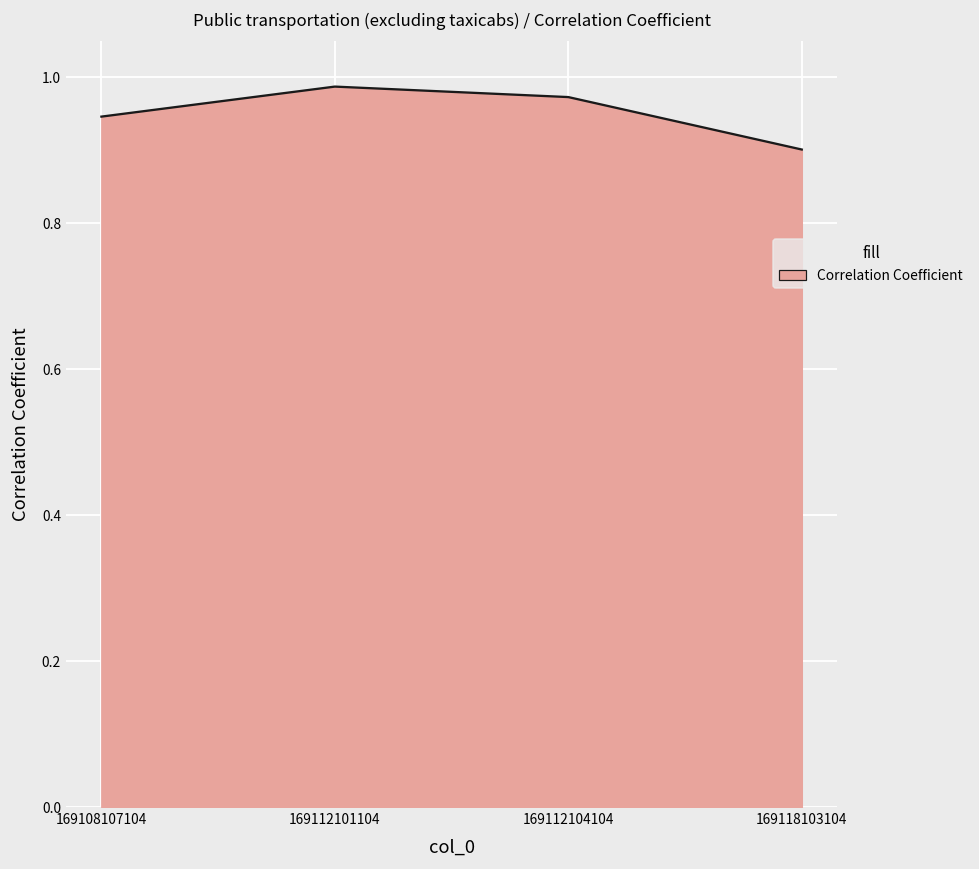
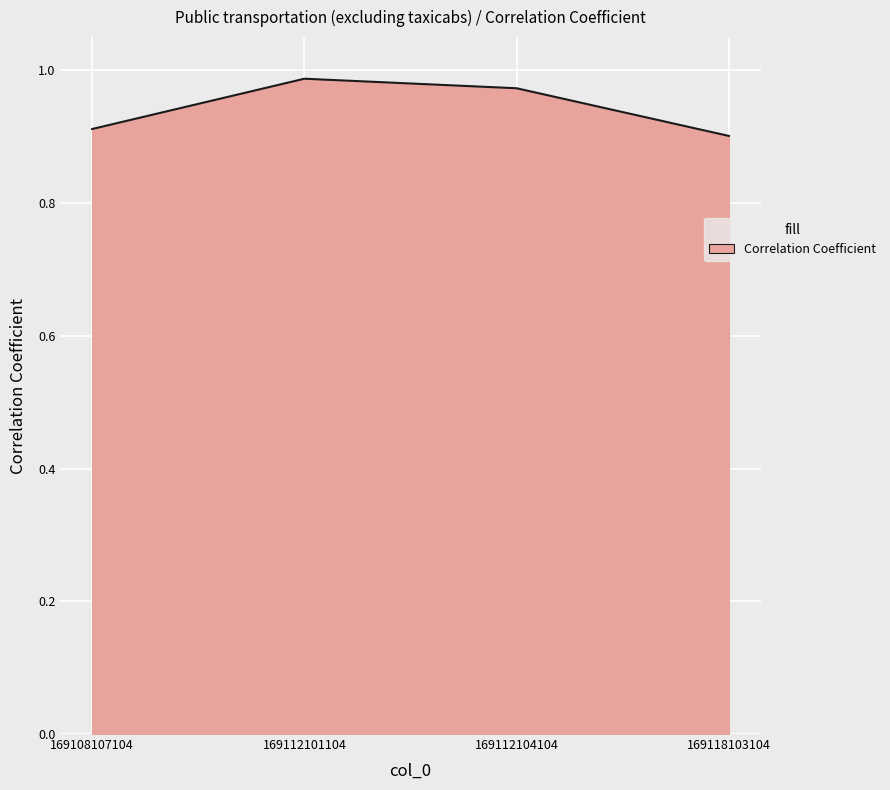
  {
-   "169108107104": 0.95,
+   "169108107104": 0.91,
    "169112101104": 0.99,
    "169112104104": 0.97,
    "169118103104": 0.90
  }
